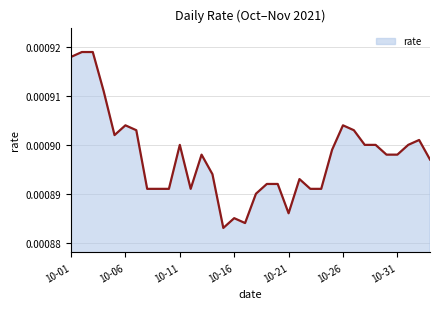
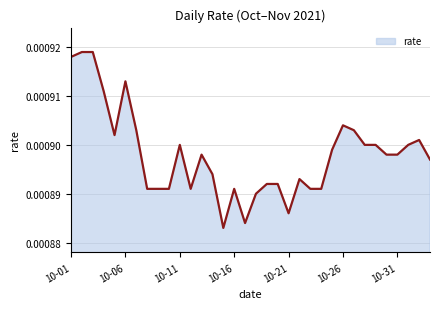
  {
    "10-01": 0.000918,
-   "10-06": 0.000904,
+   "10-06": 0.000913,
    "10-11": 0.000900,
-   "10-16": 0.000885,
+   "10-16": 0.000891,
    "10-21": 0.000886,
    "10-26": 0.000904,
    "10-31": 0.000898
  }
